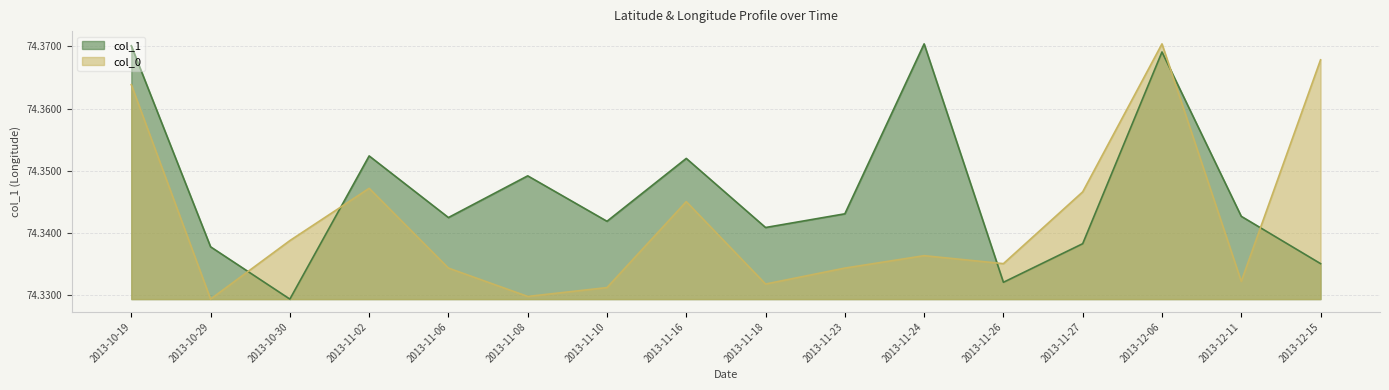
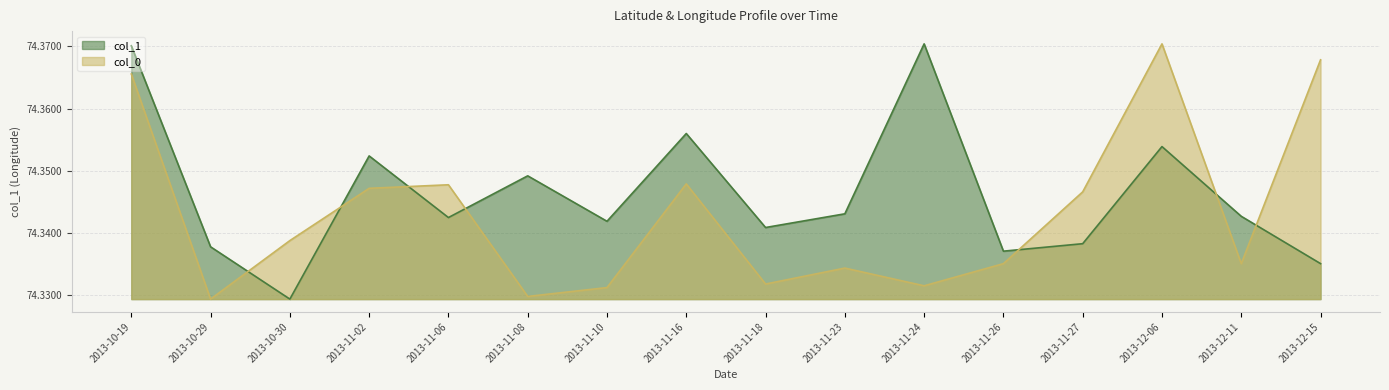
  {
    "col_1": {
      "2013-10-29": 74.338,
      "2013-10-30": 74.329,
      "2013-11-02": 74.352,
      "2013-11-06": 74.343,
      "2013-11-08": 74.349,
      "2013-11-10": 74.342,
-     "2013-11-16": 74.352,
+     "2013-11-16": 74.356,
      "2013-11-18": 74.341,
      "2013-11-23": 74.343,
      "2013-11-24": 74.370,
-     "2013-11-26": 74.332,
+     "2013-11-26": 74.337,
      "2013-11-27": 74.338,
-     "2013-12-06": 74.369,
+     "2013-12-06": 74.354,
      "2013-12-11": 74.343,
      "2013-12-15": 74.335
    },
    "col_0": {
-     "2013-10-19": 74.364,
+     "2013-10-19": 74.366,
      "2013-10-29": 74.329,
      "2013-10-30": 74.339,
      "2013-11-02": 74.347,
-     "2013-11-06": 74.334,
+     "2013-11-06": 74.348,
      "2013-11-08": 74.330,
      "2013-11-10": 74.331,
-     "2013-11-16": 74.345,
+     "2013-11-16": 74.348,
      "2013-11-18": 74.332,
      "2013-11-23": 74.334,
-     "2013-11-24": 74.336,
+     "2013-11-24": 74.332,
      "2013-11-26": 74.335,
      "2013-11-27": 74.347,
      "2013-12-06": 74.370,
-     "2013-12-11": 74.332,
+     "2013-12-11": 74.335,
      "2013-12-15": 74.368
    }
  }
